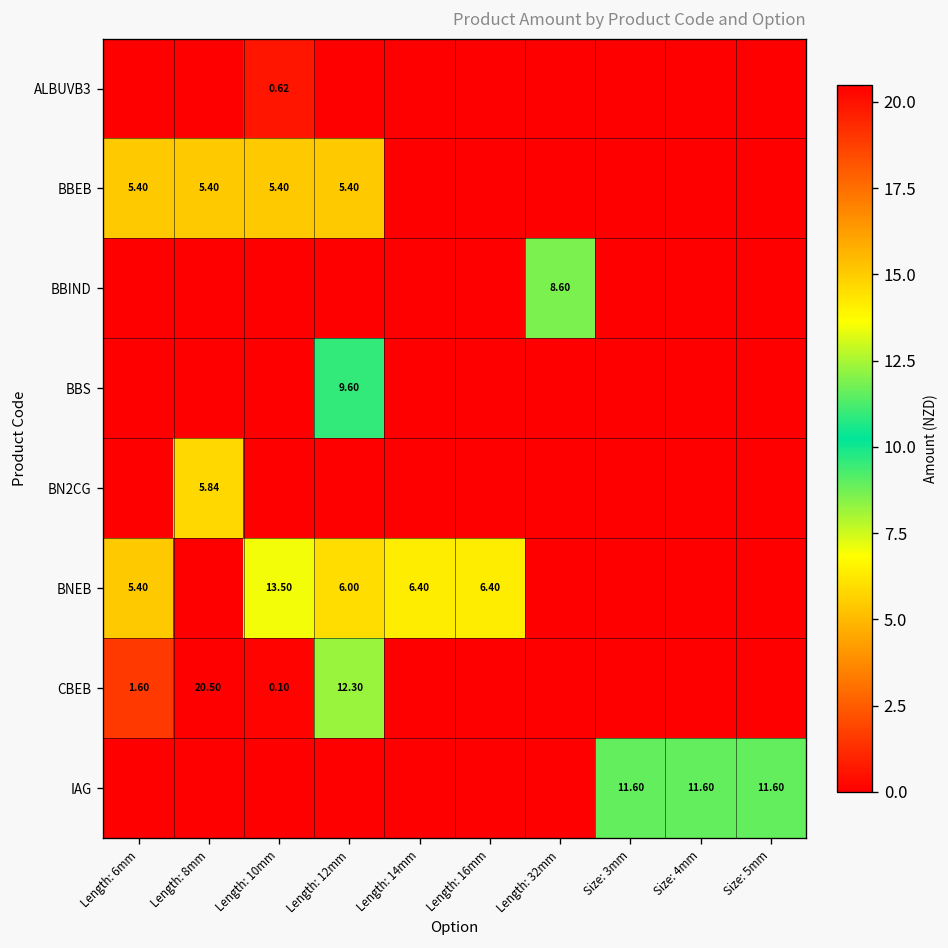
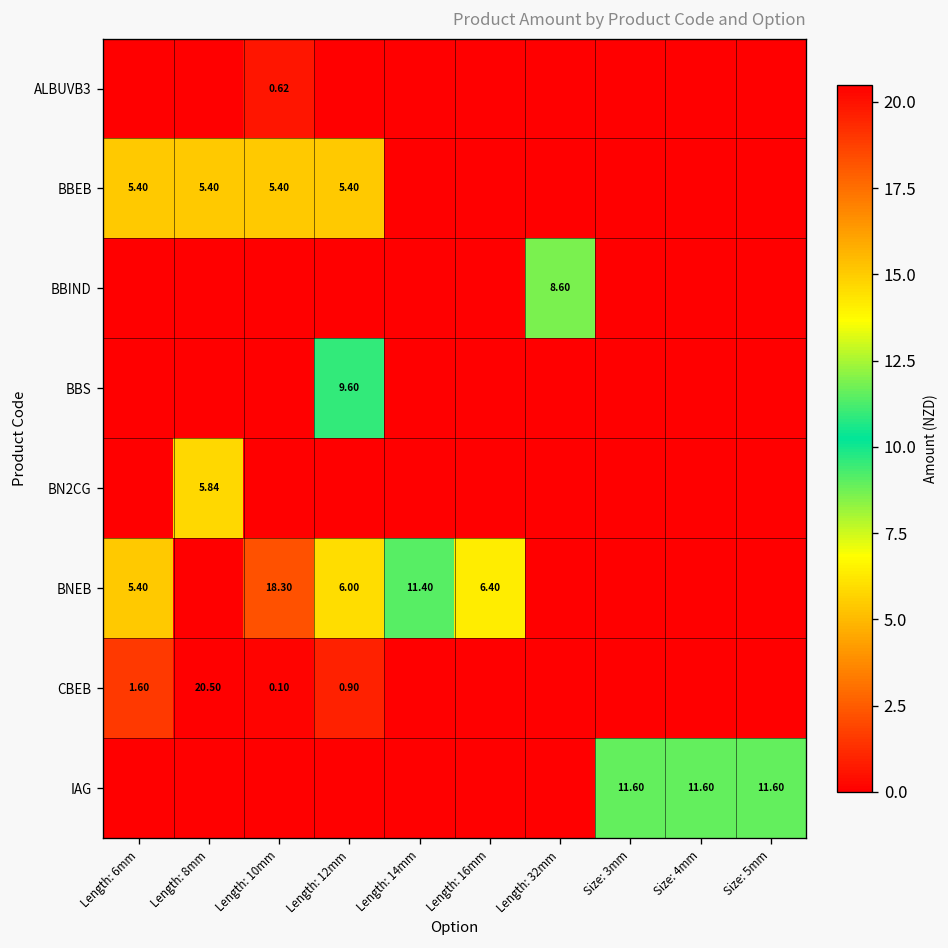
  {
    "ALBUVB3": {
      "Length: 10mm": 0.62
    },
    "BBEB": {
      "Length: 6mm": 5.40,
      "Length: 8mm": 5.40,
      "Length: 10mm": 5.40,
      "Length: 12mm": 5.40
    },
    "BBIND": {
      "Length: 32mm": 8.60
    },
    "BBS": {
      "Length: 12mm": 9.60
    },
    "BN2CG": {
      "Length: 8mm": 5.84
    },
    "BNEB": {
      "Length: 6mm": 5.40,
-     "Length: 10mm": 13.50,
+     "Length: 10mm": 18.30,
      "Length: 12mm": 6.00,
-     "Length: 14mm": 6.40,
+     "Length: 14mm": 11.40,
      "Length: 16mm": 6.40
    },
    "CBEB": {
      "Length: 6mm": 1.60,
      "Length: 8mm": 20.50,
      "Length: 10mm": 0.10,
-     "Length: 12mm": 12.30
+     "Length: 12mm": 0.90
    },
    "IAG": {
      "Size: 3mm": 11.60,
      "Size: 4mm": 11.60,
      "Size: 5mm": 11.60
    }
  }
